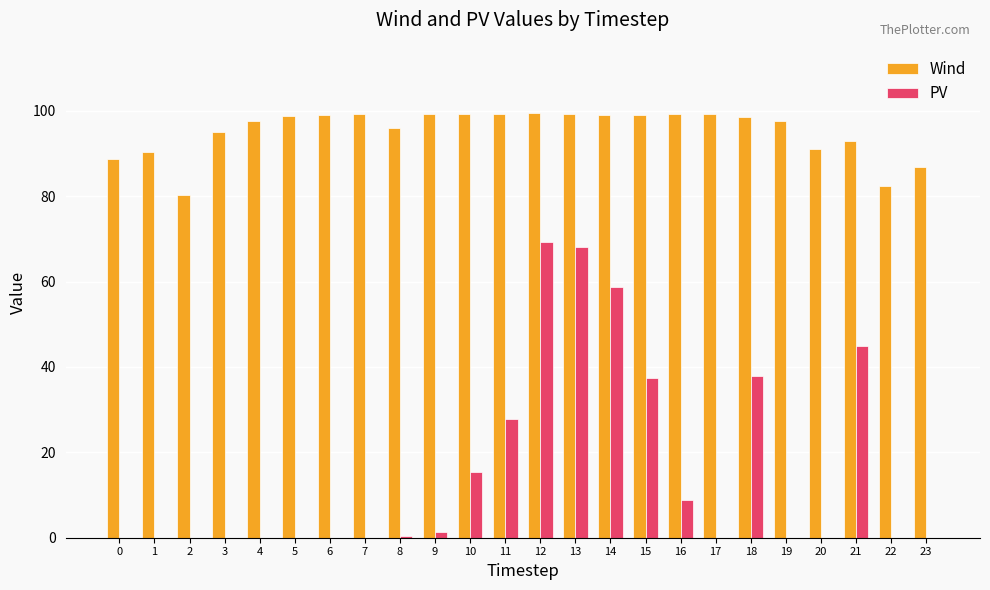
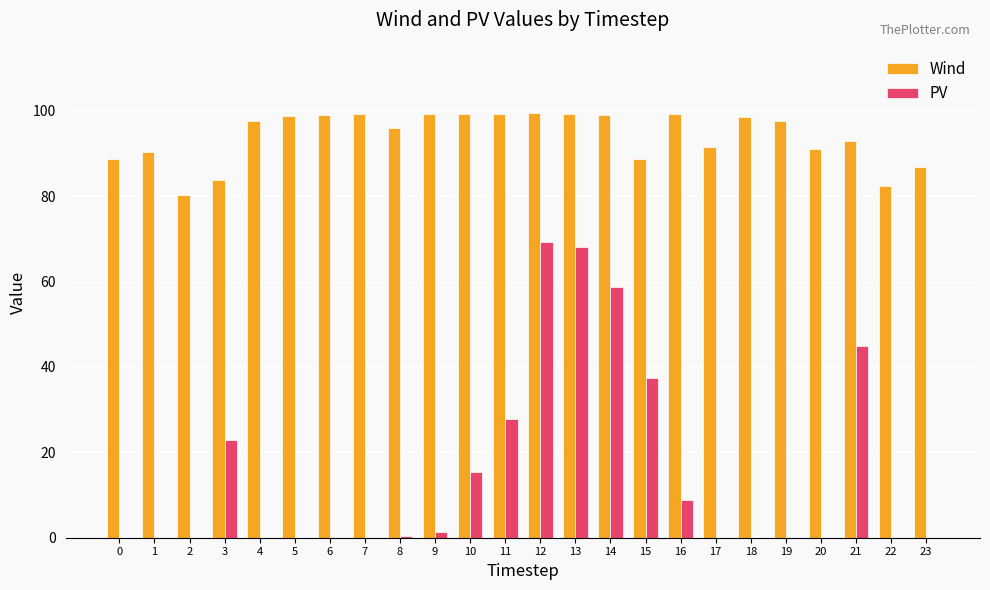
  {
    "Wind": {
      "0": 89,
      "1": 90,
      "2": 80,
-     "3": 95,
+     "3": 84,
      "4": 98,
      "5": 99,
      "6": 99,
      "7": 99,
      "8": 96,
      "9": 99,
      "10": 99,
      "11": 99,
      "12": 99,
      "13": 99,
      "14": 99,
-     "15": 99,
+     "15": 89,
      "16": 99,
-     "17": 99,
+     "17": 92,
      "18": 99,
      "19": 98,
      "20": 91,
      "21": 93,
      "22": 82,
      "23": 87
    },
    "PV": {
      "0": 0,
      "1": 0,
      "2": 0,
-     "3": 0,
+     "3": 23,
      "4": 0,
      "5": 0,
      "6": 0,
      "7": 0,
      "9": 1,
      "10": 15,
      "11": 28,
      "12": 69,
      "13": 68,
      "14": 59,
      "15": 37,
      "16": 9,
      "17": 0,
-     "18": 38,
+     "18": 0,
      "19": 0,
      "20": 0,
      "21": 45,
      "22": 0,
      "23": 0
    }
  }
